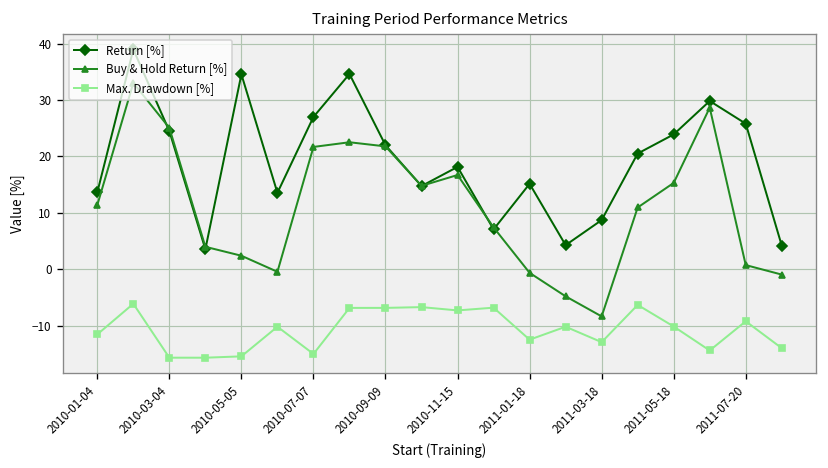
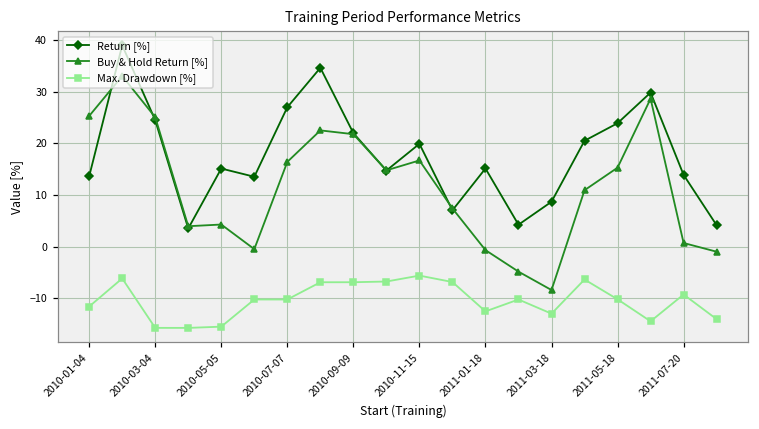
  {
    "Return [%]": {
      "2010-01-04": 14,
      "2010-03-04": 24,
-     "2010-05-05": 35,
+     "2010-05-05": 15,
      "2010-07-07": 27,
-     "2010-11-15": 18,
+     "2010-11-15": 20,
      "2011-01-18": 15,
      "2011-03-18": 9,
      "2011-05-18": 24,
-     "2011-07-20": 26
+     "2011-07-20": 14
    },
    "Buy & Hold Return [%]": {
-     "2010-01-04": 11,
+     "2010-01-04": 25,
      "2010-03-04": 25,
-     "2010-05-05": 2,
-     "2010-07-07": 22,
+     "2010-05-05": 4,
+     "2010-07-07": 16,
      "2010-11-15": 17,
      "2011-01-18": -1,
      "2011-03-18": -8,
      "2011-05-18": 15,
      "2011-07-20": 1
    },
    "Max. Drawdown [%]": {
      "2010-01-04": -12,
      "2010-03-04": -16,
      "2010-05-05": -15,
-     "2010-07-07": -15,
+     "2010-07-07": -10,
      "2010-09-09": -7,
-     "2010-11-15": -7,
+     "2010-11-15": -6,
      "2011-01-18": -13,
      "2011-03-18": -13,
      "2011-05-18": -10,
      "2011-07-20": -9
    }
  }
